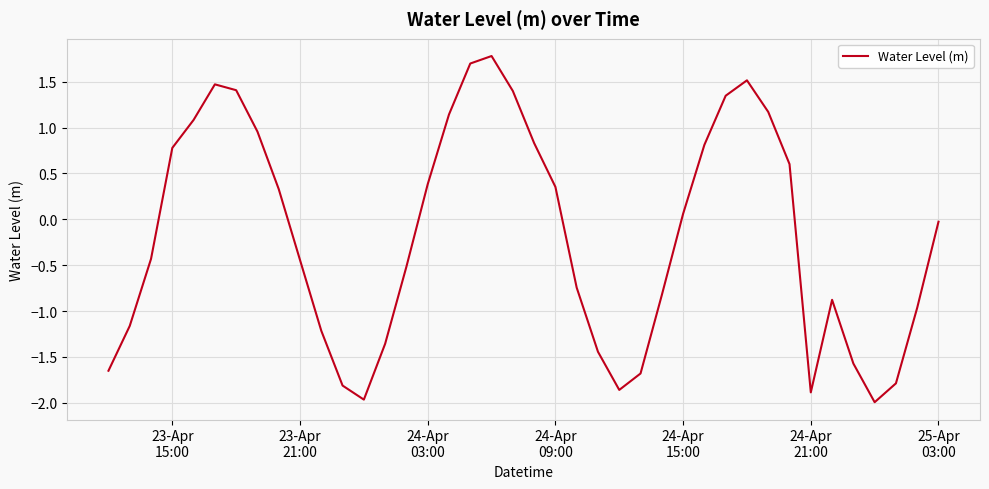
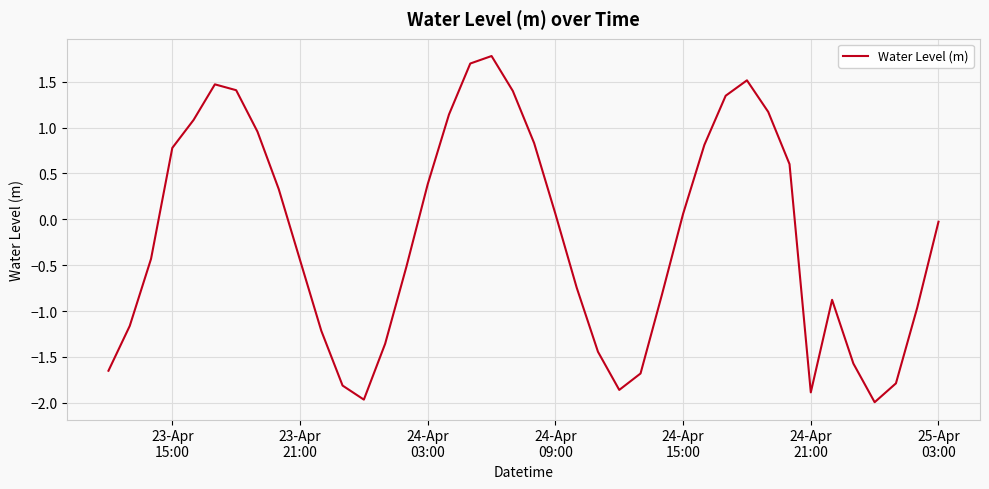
  {
    "23-Apr 15:00": 0.8,
    "23-Apr 21:00": -0.4,
    "24-Apr 03:00": 0.4,
-   "24-Apr 09:00": 0.4,
+   "24-Apr 09:00": 0.1,
    "24-Apr 15:00": 0.1,
    "24-Apr 21:00": -1.9,
    "25-Apr 03:00": 0.0
  }
